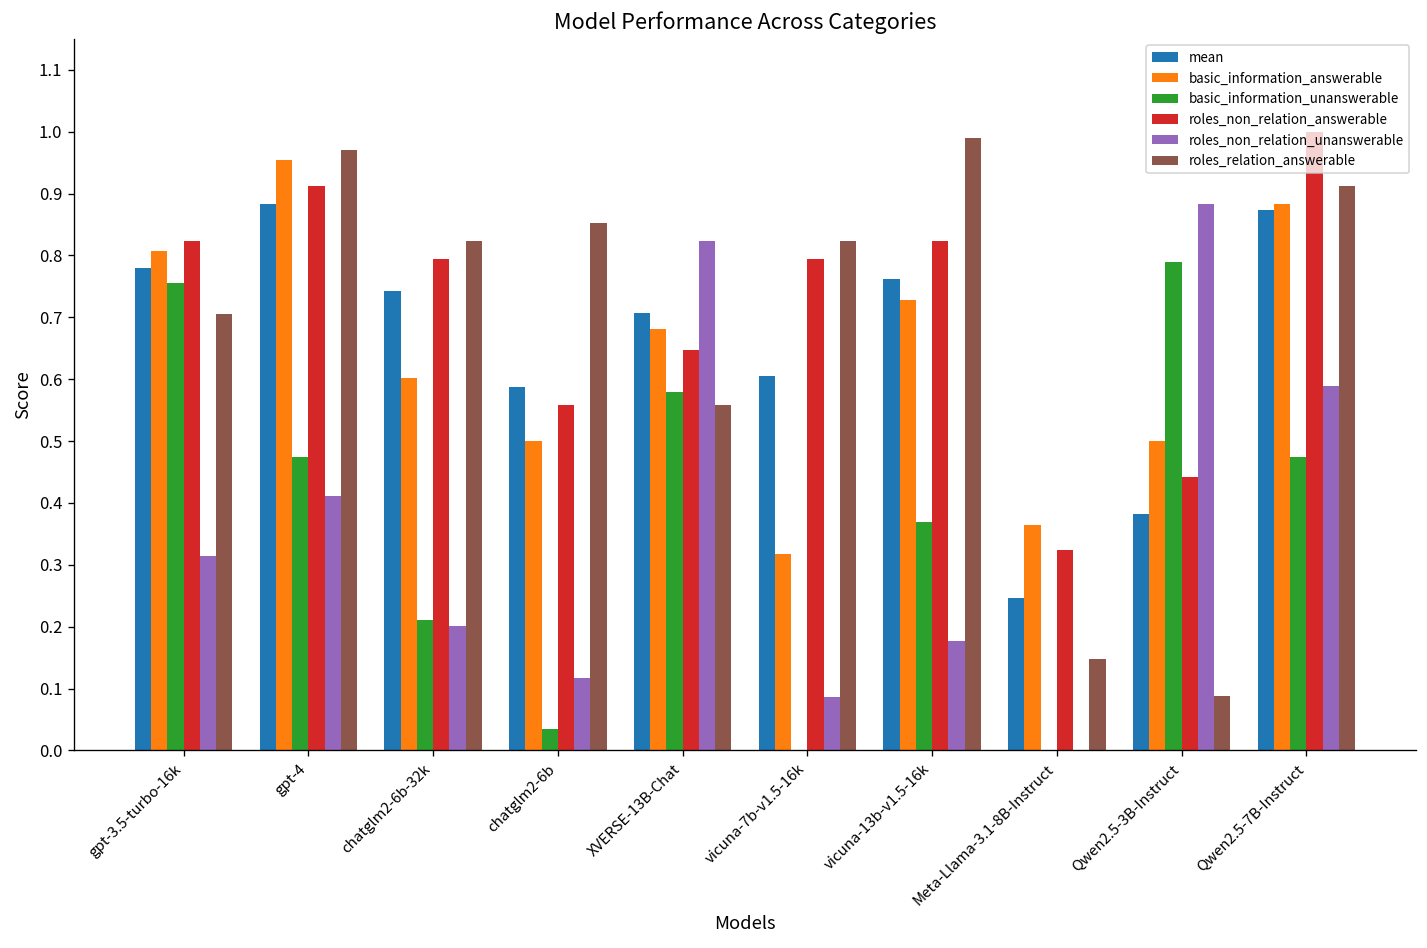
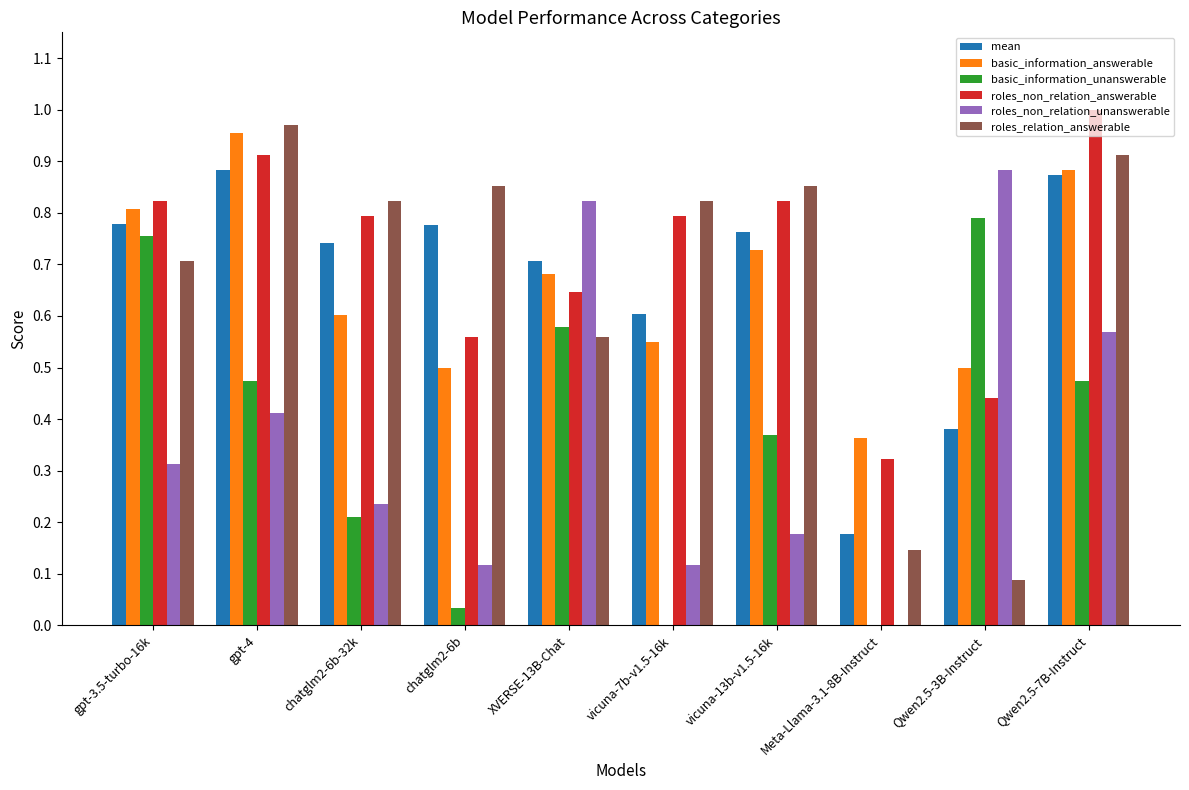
  {
    "mean": {
      "gpt-3.5-turbo-16k": 0.78,
      "gpt-4": 0.88,
      "chatglm2-6b-32k": 0.74,
-     "chatglm2-6b": 0.59,
+     "chatglm2-6b": 0.78,
      "XVERSE-13B-Chat": 0.71,
      "vicuna-7b-v1.5-16k": 0.60,
      "vicuna-13b-v1.5-16k": 0.76,
-     "Meta-Llama-3.1-8B-Instruct": 0.25,
+     "Meta-Llama-3.1-8B-Instruct": 0.18,
      "Qwen2.5-3B-Instruct": 0.38,
      "Qwen2.5-7B-Instruct": 0.87
    },
    "basic_information_answerable": {
      "gpt-3.5-turbo-16k": 0.81,
      "gpt-4": 0.95,
      "chatglm2-6b-32k": 0.60,
      "chatglm2-6b": 0.50,
      "XVERSE-13B-Chat": 0.68,
-     "vicuna-7b-v1.5-16k": 0.32,
+     "vicuna-7b-v1.5-16k": 0.55,
      "vicuna-13b-v1.5-16k": 0.73,
      "Meta-Llama-3.1-8B-Instruct": 0.36,
      "Qwen2.5-3B-Instruct": 0.50,
      "Qwen2.5-7B-Instruct": 0.88
    },
    "basic_information_unanswerable": {
      "gpt-3.5-turbo-16k": 0.76,
      "gpt-4": 0.47,
      "chatglm2-6b-32k": 0.21,
      "chatglm2-6b": 0.03,
      "XVERSE-13B-Chat": 0.58,
      "vicuna-7b-v1.5-16k": 0.00,
      "vicuna-13b-v1.5-16k": 0.37,
      "Meta-Llama-3.1-8B-Instruct": 0.00,
      "Qwen2.5-3B-Instruct": 0.79,
      "Qwen2.5-7B-Instruct": 0.47
    },
    "roles_non_relation_answerable": {
      "gpt-3.5-turbo-16k": 0.82,
      "gpt-4": 0.91,
      "chatglm2-6b-32k": 0.79,
      "chatglm2-6b": 0.56,
      "XVERSE-13B-Chat": 0.65,
      "vicuna-7b-v1.5-16k": 0.79,
      "vicuna-13b-v1.5-16k": 0.82,
      "Meta-Llama-3.1-8B-Instruct": 0.32,
      "Qwen2.5-3B-Instruct": 0.44
    },
    "roles_non_relation_unanswerable": {
      "gpt-3.5-turbo-16k": 0.31,
      "gpt-4": 0.41,
-     "chatglm2-6b-32k": 0.20,
+     "chatglm2-6b-32k": 0.24,
      "chatglm2-6b": 0.12,
      "XVERSE-13B-Chat": 0.82,
-     "vicuna-7b-v1.5-16k": 0.09,
+     "vicuna-7b-v1.5-16k": 0.12,
      "vicuna-13b-v1.5-16k": 0.18,
      "Meta-Llama-3.1-8B-Instruct": 0.00,
      "Qwen2.5-3B-Instruct": 0.88,
-     "Qwen2.5-7B-Instruct": 0.59
+     "Qwen2.5-7B-Instruct": 0.57
    },
    "roles_relation_answerable": {
      "gpt-3.5-turbo-16k": 0.71,
      "gpt-4": 0.97,
      "chatglm2-6b-32k": 0.82,
      "chatglm2-6b": 0.85,
      "XVERSE-13B-Chat": 0.56,
      "vicuna-7b-v1.5-16k": 0.82,
-     "vicuna-13b-v1.5-16k": 0.99,
+     "vicuna-13b-v1.5-16k": 0.85,
      "Meta-Llama-3.1-8B-Instruct": 0.15,
      "Qwen2.5-3B-Instruct": 0.09,
      "Qwen2.5-7B-Instruct": 0.91
    }
  }
